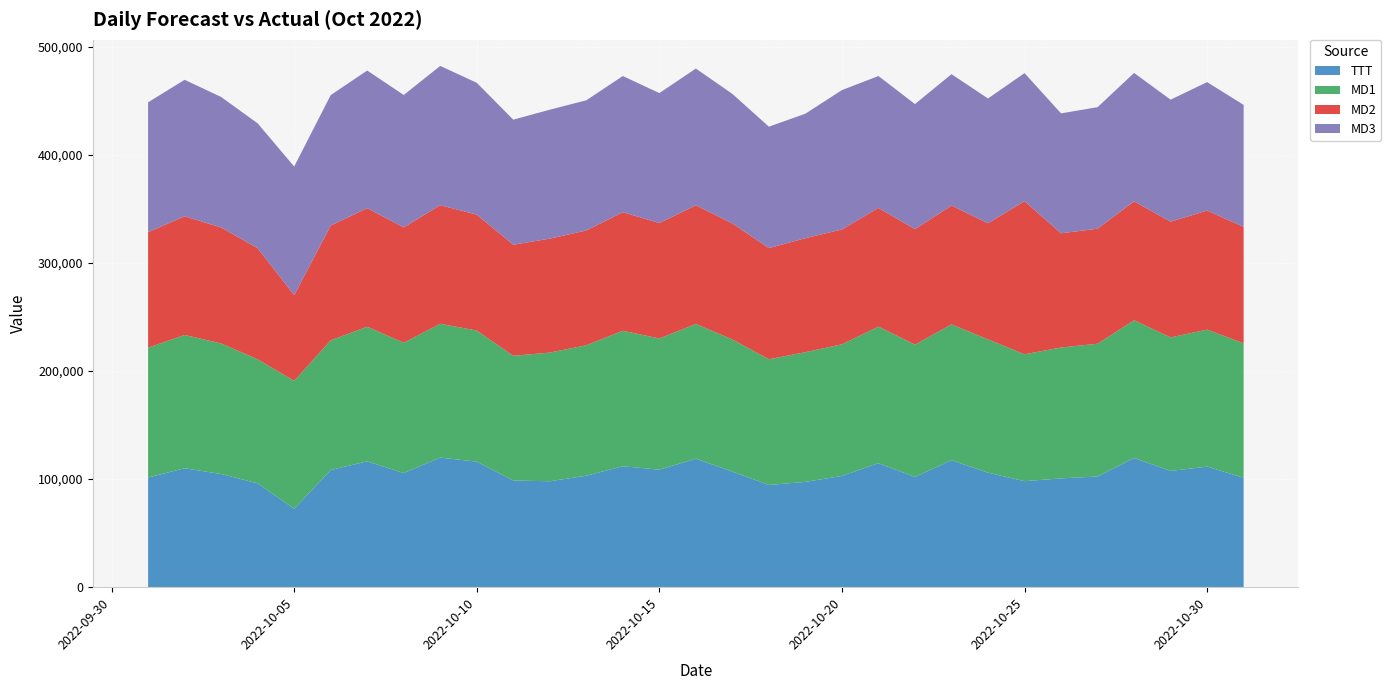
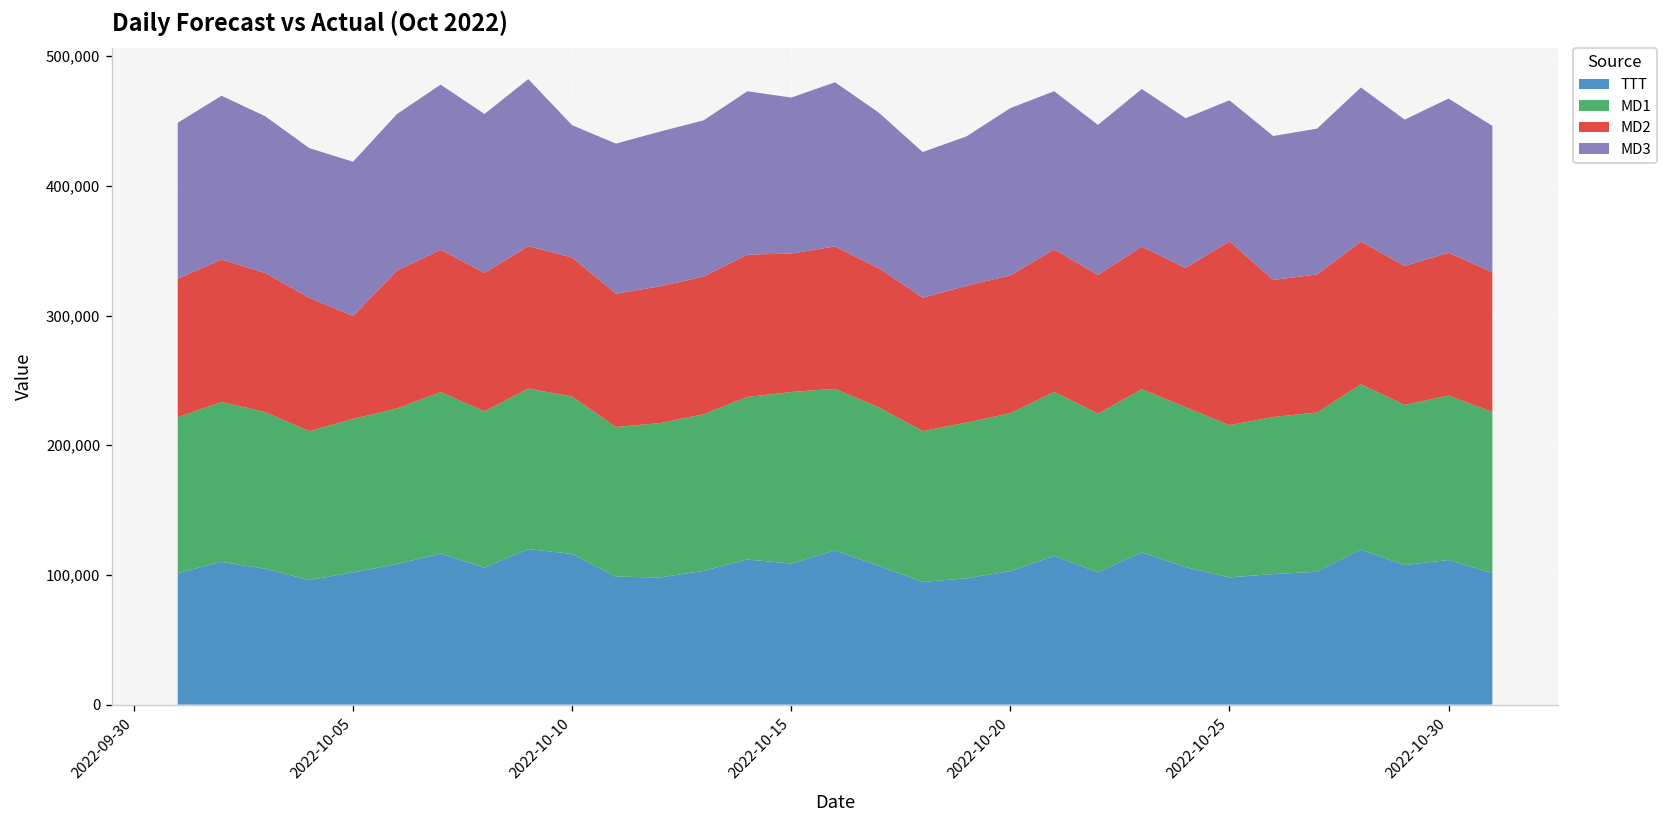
  {
    "TTT": {
-     "2022-10-05": "73,000",
+     "2022-10-05": "102,000",
      "2022-10-10": "116,000",
      "2022-10-15": "109,000",
      "2022-10-20": "103,000",
      "2022-10-25": "98,000",
      "2022-10-30": "112,000"
    },
    "MD1": {
      "2022-10-05": "118,000",
      "2022-10-10": "121,000",
-     "2022-10-15": "121,000",
+     "2022-10-15": "132,000",
      "2022-10-20": "122,000",
      "2022-10-25": "117,000",
      "2022-10-30": "127,000"
    },
    "MD2": {
      "2022-10-05": "79,000",
      "2022-10-10": "107,000",
      "2022-10-15": "107,000",
      "2022-10-20": "106,000",
      "2022-10-25": "142,000",
      "2022-10-30": "110,000"
    },
    "MD3": {
      "2022-10-05": "119,000",
-     "2022-10-10": "122,000",
+     "2022-10-10": "102,000",
      "2022-10-15": "120,000",
      "2022-10-20": "129,000",
-     "2022-10-25": "118,000",
+     "2022-10-25": "109,000",
      "2022-10-30": "119,000"
    }
  }
